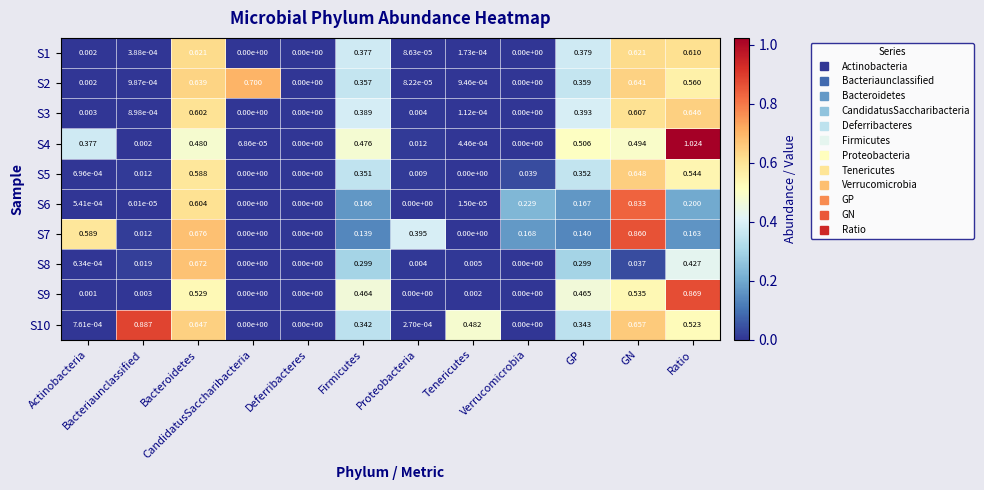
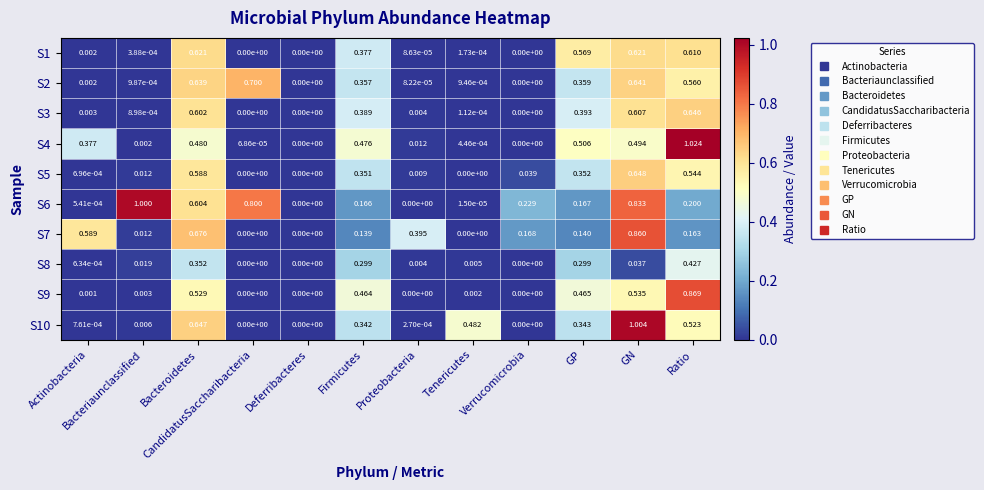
  {
    "S1": {
      "Actinobacteria": "0.002",
      "Bacteriaunclassified": "3.88e-04",
      "Bacteroidetes": "0.621",
      "CandidatusSaccharibacteria": "0.00e+00",
      "Deferribacteres": "0.00e+00",
      "Firmicutes": "0.377",
      "Proteobacteria": "8.63e-05",
      "Tenericutes": "1.73e-04",
      "Verrucomicrobia": "0.00e+00",
-     "GP": "0.379",
+     "GP": "0.569",
      "GN": "0.621",
      "Ratio": "0.610"
    },
    "S2": {
      "Actinobacteria": "0.002",
      "Bacteriaunclassified": "9.87e-04",
      "Bacteroidetes": "0.639",
      "CandidatusSaccharibacteria": "0.700",
      "Deferribacteres": "0.00e+00",
      "Firmicutes": "0.357",
      "Proteobacteria": "8.22e-05",
      "Tenericutes": "9.46e-04",
      "Verrucomicrobia": "0.00e+00",
      "GP": "0.359",
      "GN": "0.641",
      "Ratio": "0.560"
    },
    "S3": {
      "Actinobacteria": "0.003",
      "Bacteriaunclassified": "8.98e-04",
      "Bacteroidetes": "0.602",
      "CandidatusSaccharibacteria": "0.00e+00",
      "Deferribacteres": "0.00e+00",
      "Firmicutes": "0.389",
      "Proteobacteria": "0.004",
      "Tenericutes": "1.12e-04",
      "Verrucomicrobia": "0.00e+00",
      "GP": "0.393",
      "GN": "0.607",
      "Ratio": "0.646"
    },
    "S4": {
      "Actinobacteria": "0.377",
      "Bacteriaunclassified": "0.002",
      "Bacteroidetes": "0.480",
      "CandidatusSaccharibacteria": "6.86e-05",
      "Deferribacteres": "0.00e+00",
      "Firmicutes": "0.476",
      "Proteobacteria": "0.012",
      "Tenericutes": "4.46e-04",
      "Verrucomicrobia": "0.00e+00",
      "GP": "0.506",
      "GN": "0.494",
      "Ratio": "1.024"
    },
    "S5": {
      "Actinobacteria": "6.96e-04",
      "Bacteriaunclassified": "0.012",
      "Bacteroidetes": "0.588",
      "CandidatusSaccharibacteria": "0.00e+00",
      "Deferribacteres": "0.00e+00",
      "Firmicutes": "0.351",
      "Proteobacteria": "0.009",
      "Tenericutes": "0.00e+00",
      "Verrucomicrobia": "0.039",
      "GP": "0.352",
      "GN": "0.648",
      "Ratio": "0.544"
    },
    "S6": {
      "Actinobacteria": "5.41e-04",
-     "Bacteriaunclassified": "6.01e-05",
+     "Bacteriaunclassified": "1.000",
      "Bacteroidetes": "0.604",
-     "CandidatusSaccharibacteria": "0.00e+00",
+     "CandidatusSaccharibacteria": "0.800",
      "Deferribacteres": "0.00e+00",
      "Firmicutes": "0.166",
      "Proteobacteria": "0.00e+00",
      "Tenericutes": "1.50e-05",
      "Verrucomicrobia": "0.229",
      "GP": "0.167",
      "GN": "0.833",
      "Ratio": "0.200"
    },
    "S7": {
      "Actinobacteria": "0.589",
      "Bacteriaunclassified": "0.012",
      "Bacteroidetes": "0.676",
      "CandidatusSaccharibacteria": "0.00e+00",
      "Deferribacteres": "0.00e+00",
      "Firmicutes": "0.139",
      "Proteobacteria": "0.395",
      "Tenericutes": "0.00e+00",
      "Verrucomicrobia": "0.168",
      "GP": "0.140",
      "GN": "0.860",
      "Ratio": "0.163"
    },
    "S8": {
      "Actinobacteria": "6.34e-04",
      "Bacteriaunclassified": "0.019",
-     "Bacteroidetes": "0.672",
+     "Bacteroidetes": "0.352",
      "CandidatusSaccharibacteria": "0.00e+00",
      "Deferribacteres": "0.00e+00",
      "Firmicutes": "0.299",
      "Proteobacteria": "0.004",
      "Tenericutes": "0.005",
      "Verrucomicrobia": "0.00e+00",
      "GP": "0.299",
      "GN": "0.037",
      "Ratio": "0.427"
    },
    "S9": {
      "Actinobacteria": "0.001",
      "Bacteriaunclassified": "0.003",
      "Bacteroidetes": "0.529",
      "CandidatusSaccharibacteria": "0.00e+00",
      "Deferribacteres": "0.00e+00",
      "Firmicutes": "0.464",
      "Proteobacteria": "0.00e+00",
      "Tenericutes": "0.002",
      "Verrucomicrobia": "0.00e+00",
      "GP": "0.465",
      "GN": "0.535",
      "Ratio": "0.869"
    },
    "S10": {
      "Actinobacteria": "7.61e-04",
-     "Bacteriaunclassified": "0.887",
+     "Bacteriaunclassified": "0.006",
      "Bacteroidetes": "0.647",
      "CandidatusSaccharibacteria": "0.00e+00",
      "Deferribacteres": "0.00e+00",
      "Firmicutes": "0.342",
      "Proteobacteria": "2.70e-04",
      "Tenericutes": "0.482",
      "Verrucomicrobia": "0.00e+00",
      "GP": "0.343",
-     "GN": "0.657",
+     "GN": "1.004",
      "Ratio": "0.523"
    }
  }
